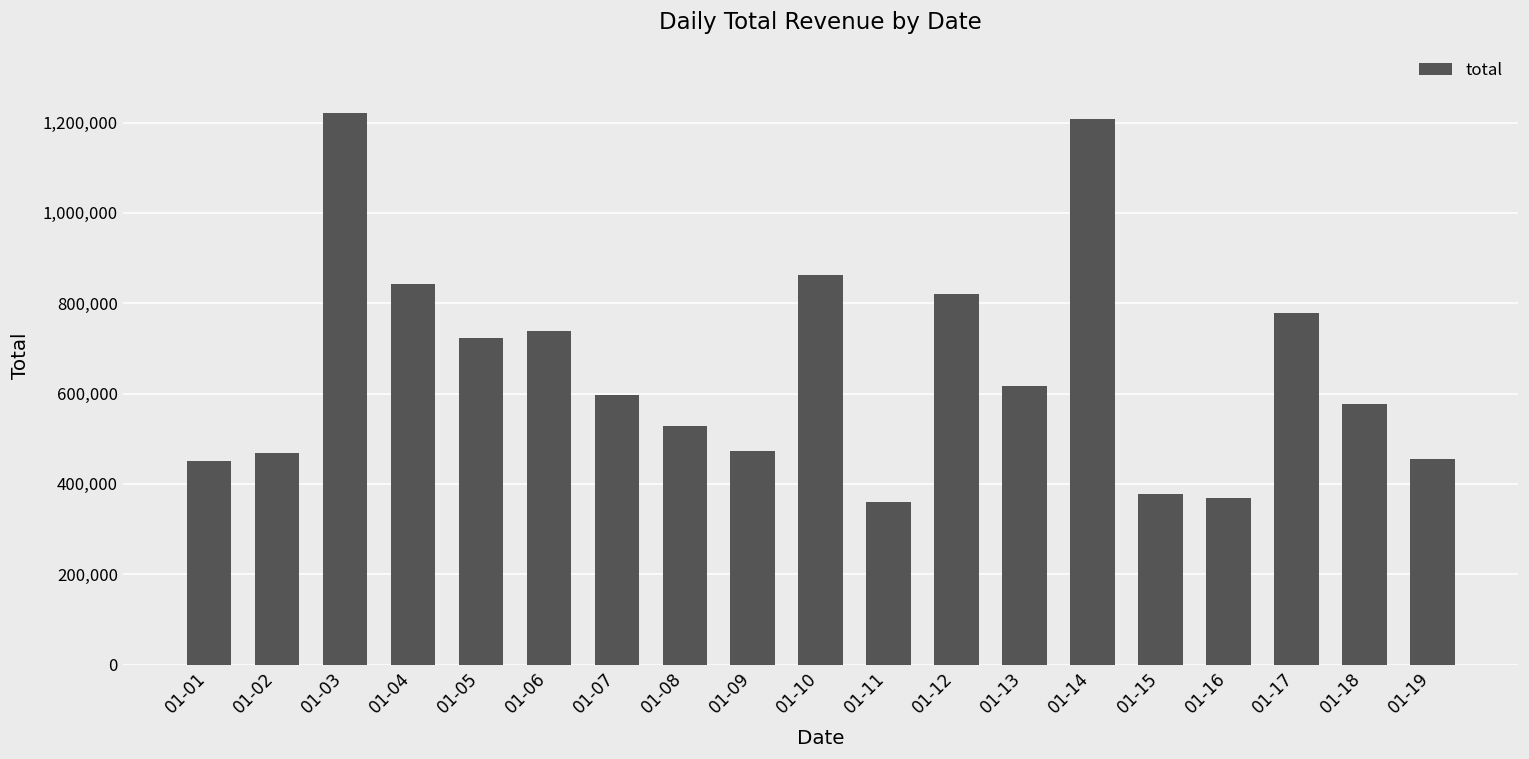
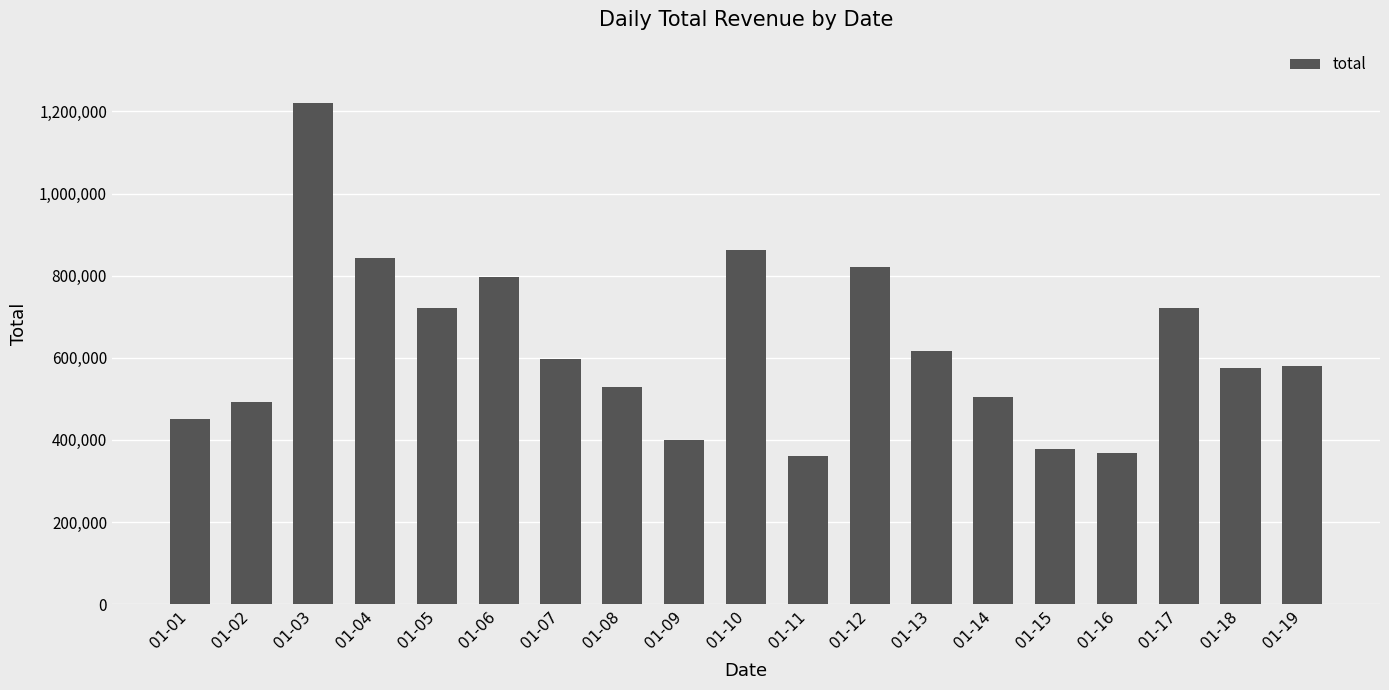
  {
    "01-01": "450,000",
-   "01-02": "470,000",
+   "01-02": "490,000",
    "01-03": "1,220,000",
    "01-04": "840,000",
    "01-05": "720,000",
-   "01-06": "740,000",
+   "01-06": "800,000",
    "01-07": "600,000",
    "01-08": "530,000",
-   "01-09": "470,000",
+   "01-09": "400,000",
    "01-10": "860,000",
    "01-11": "360,000",
    "01-12": "820,000",
    "01-13": "620,000",
-   "01-14": "1,210,000",
+   "01-14": "500,000",
    "01-15": "380,000",
    "01-16": "370,000",
-   "01-17": "780,000",
+   "01-17": "720,000",
    "01-18": "580,000",
-   "01-19": "460,000"
+   "01-19": "580,000"
  }
